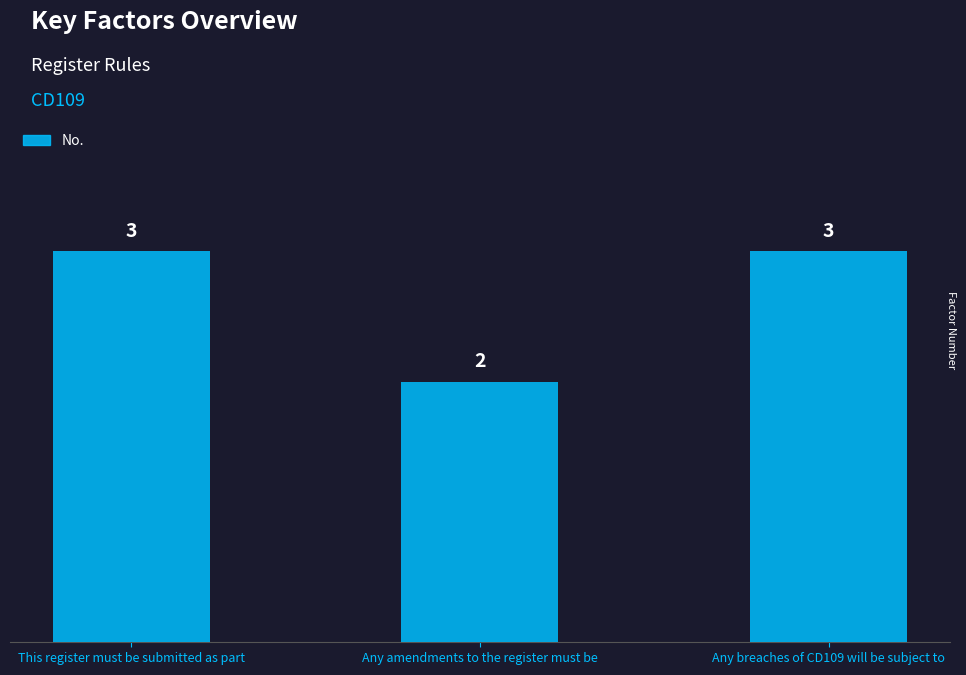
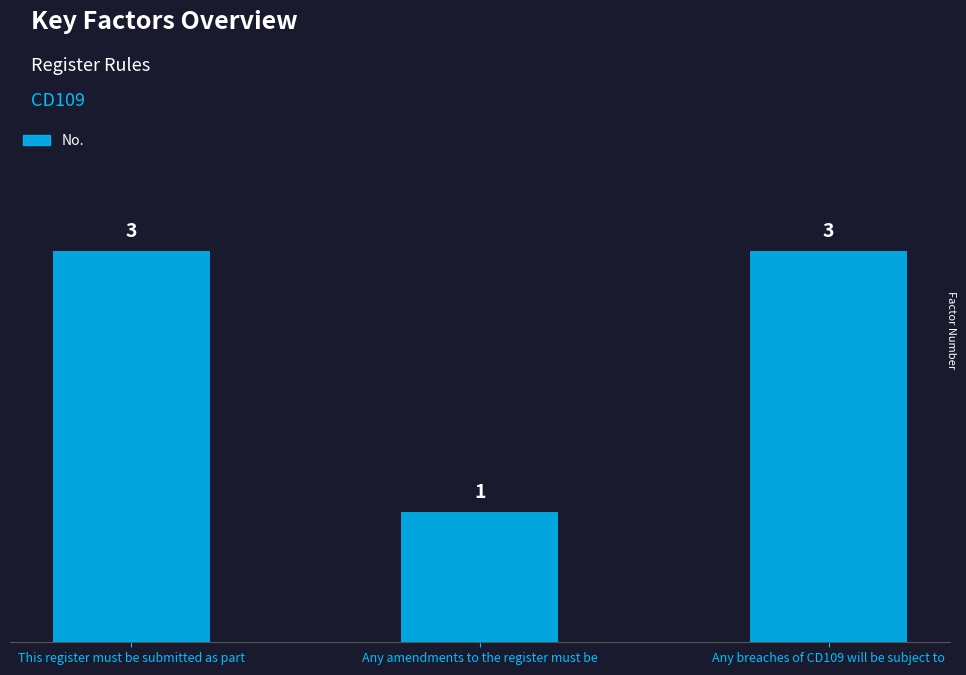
  {
    "This register must be submitted as part": 3,
-   "Any amendments to the register must be": 2,
+   "Any amendments to the register must be": 1,
    "Any breaches of CD109 will be subject to": 3
  }
